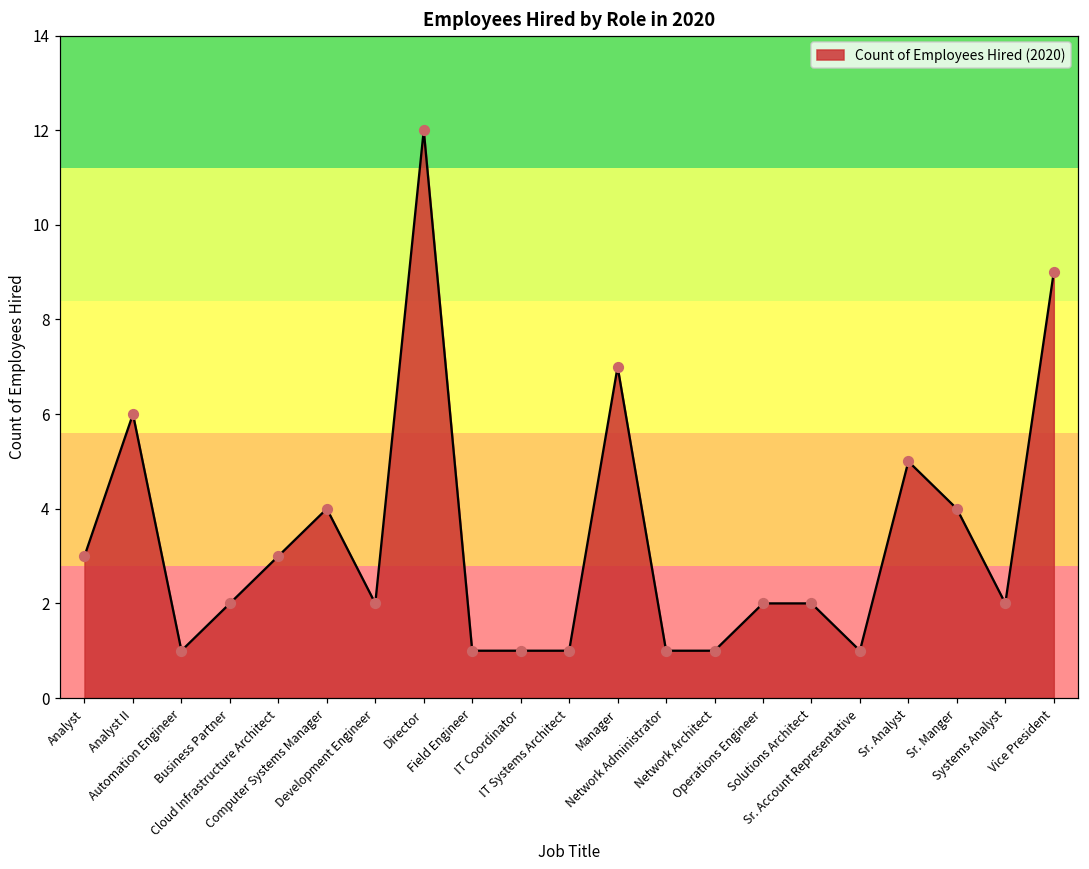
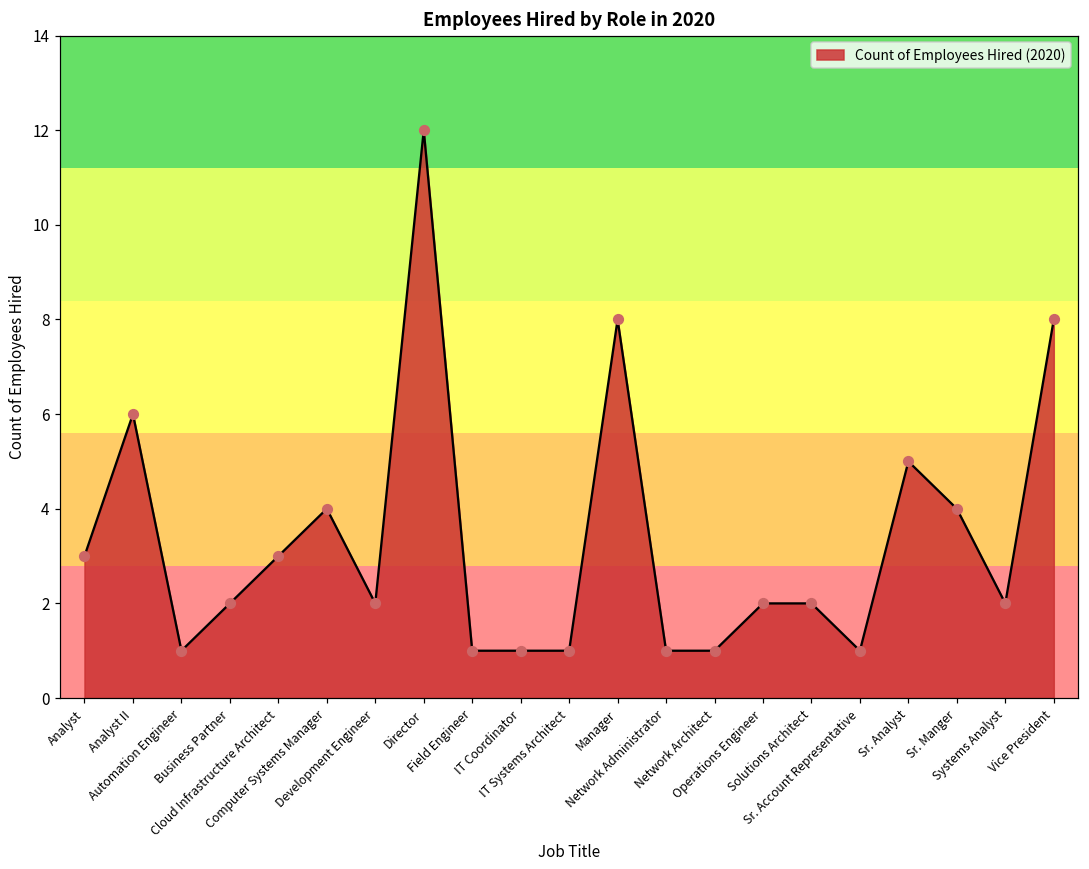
  {
    "Analyst": 3,
    "Analyst II": 6,
    "Automation Engineer": 1,
    "Business Partner": 2,
    "Cloud Infrastructure Architect": 3,
    "Computer Systems Manager": 4,
    "Development Engineer": 2,
    "Director": 12,
    "Field Engineer": 1,
    "IT Coordinator": 1,
    "IT Systems Architect": 1,
-   "Manager": 7,
+   "Manager": 8,
    "Network Administrator": 1,
    "Network Architect": 1,
    "Operations Engineer": 2,
    "Solutions Architect": 2,
    "Sr. Account Representative": 1,
    "Sr. Analyst": 5,
    "Sr. Manger": 4,
    "Systems Analyst": 2,
-   "Vice President": 9
+   "Vice President": 8
  }
